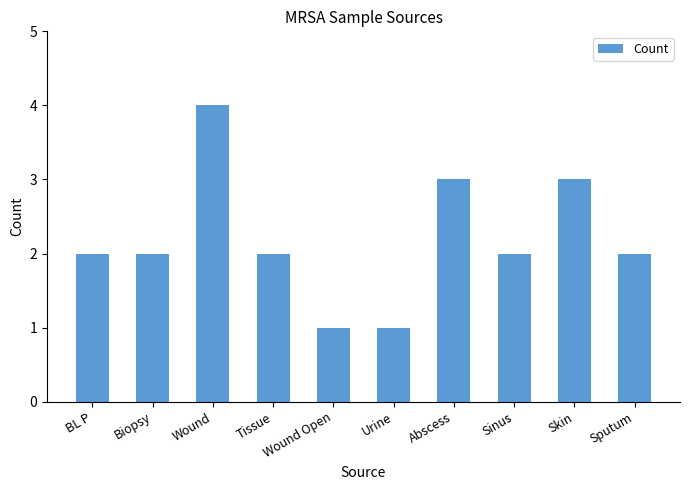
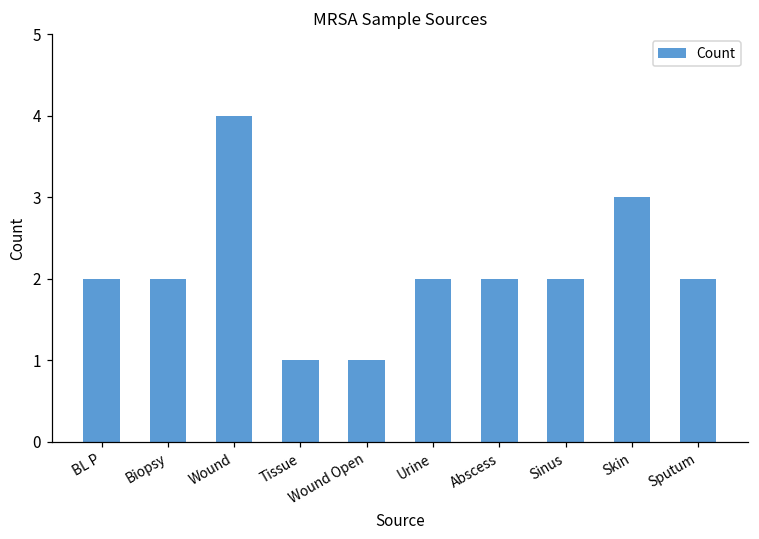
  {
    "BL P": 2,
    "Biopsy": 2,
    "Wound": 4,
-   "Tissue": 2,
+   "Tissue": 1,
    "Wound Open": 1,
-   "Urine": 1,
-   "Abscess": 3,
+   "Urine": 2,
+   "Abscess": 2,
    "Sinus": 2,
    "Skin": 3,
    "Sputum": 2
  }
